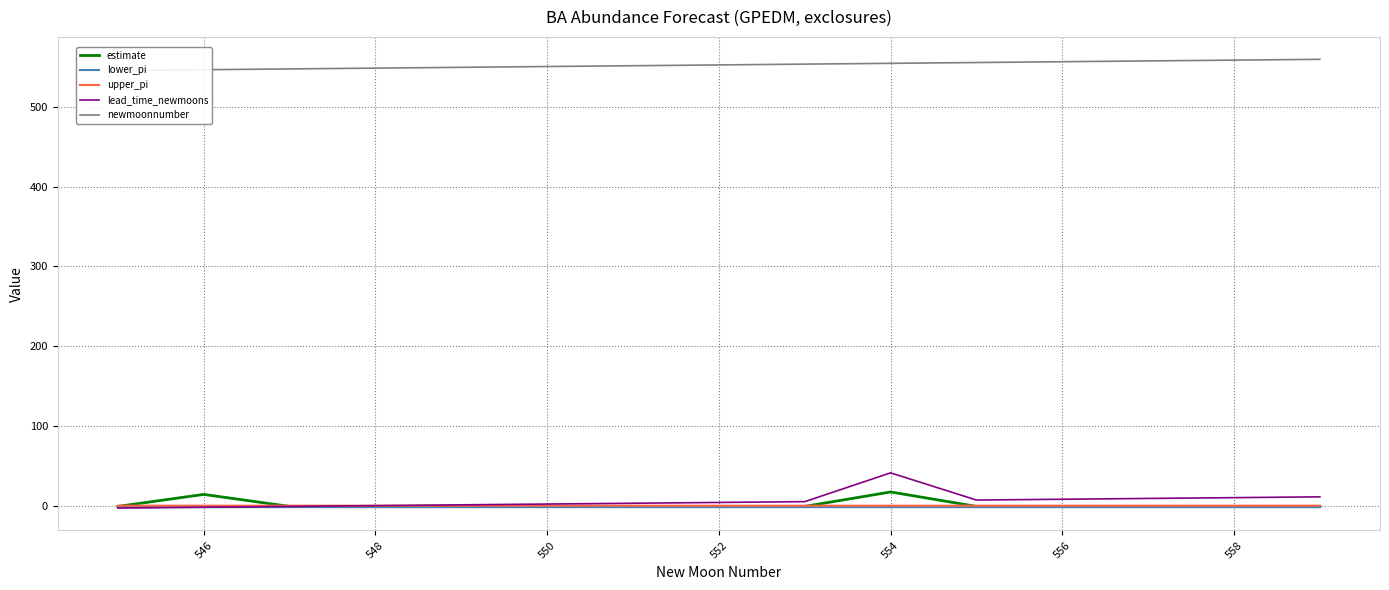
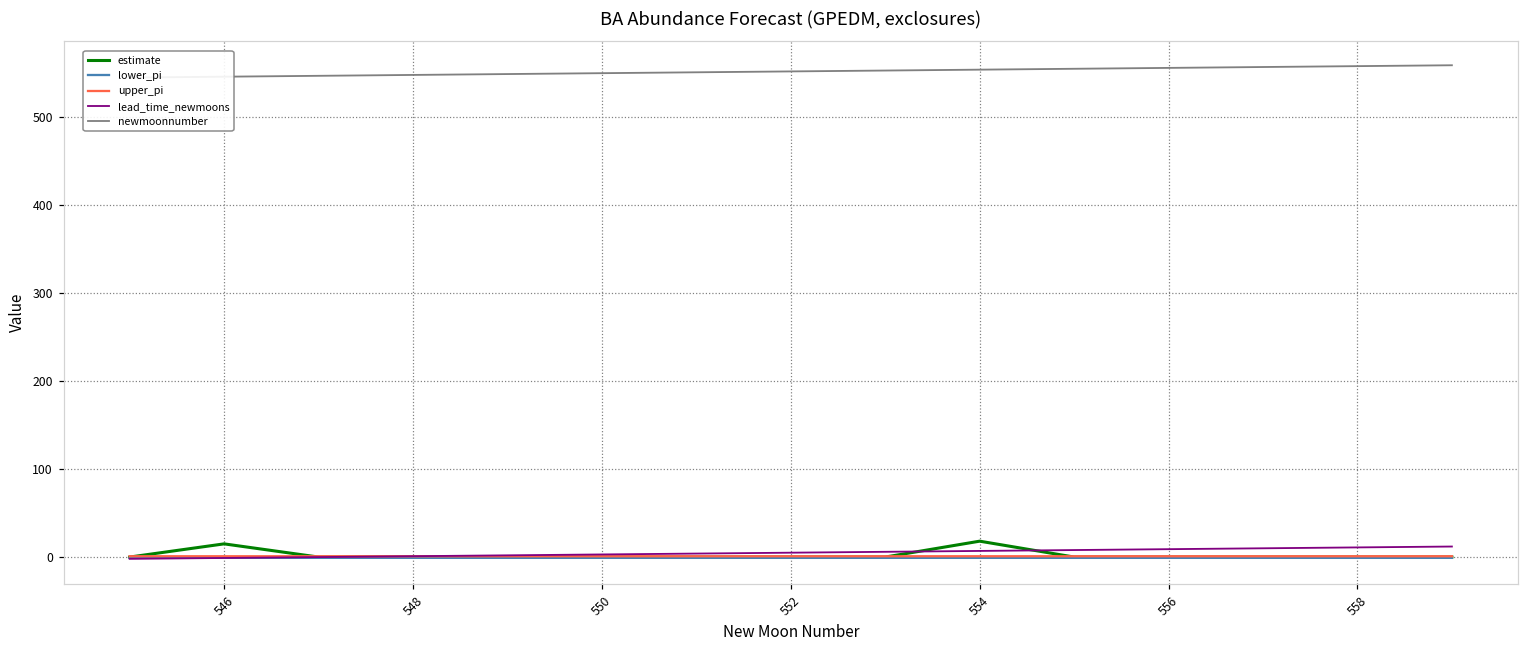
  {
    "estimate": {
      "546": 20,
      "554": 20
    },
    "lead_time_newmoons": {
      "552": 10,
-     "554": 40,
+     "554": 10,
      "556": 10,
      "558": 10
    },
    "newmoonnumber": {
      "548": 550,
      "550": 550,
      "552": 550,
      "554": 550,
      "556": 560,
      "558": 560
    }
  }
